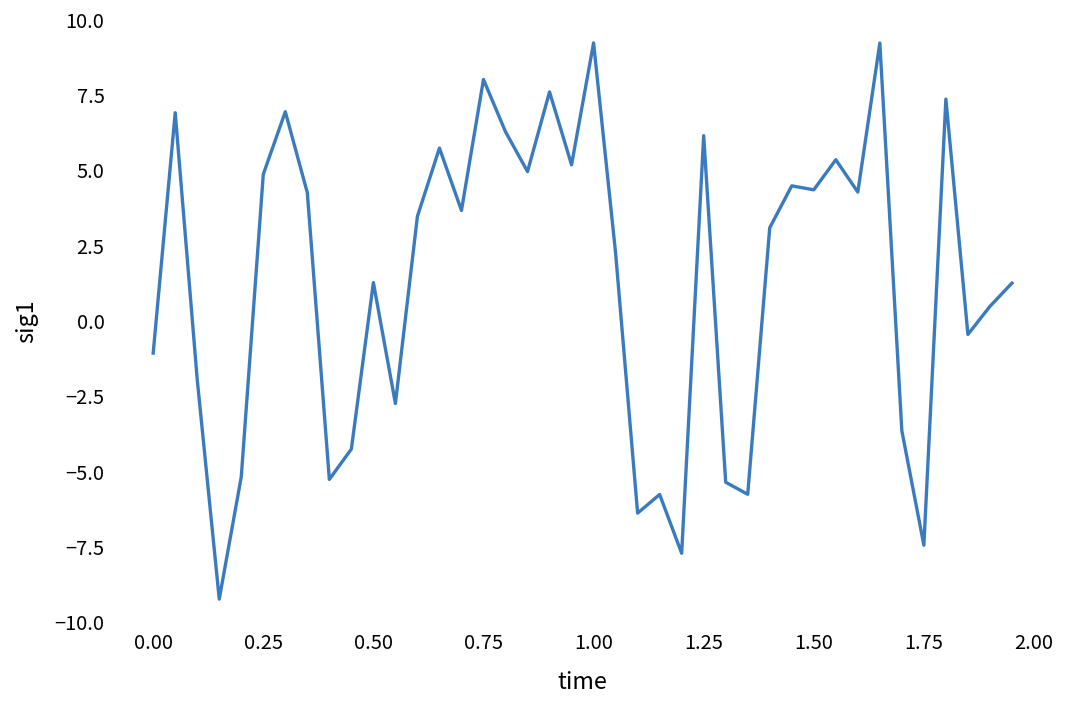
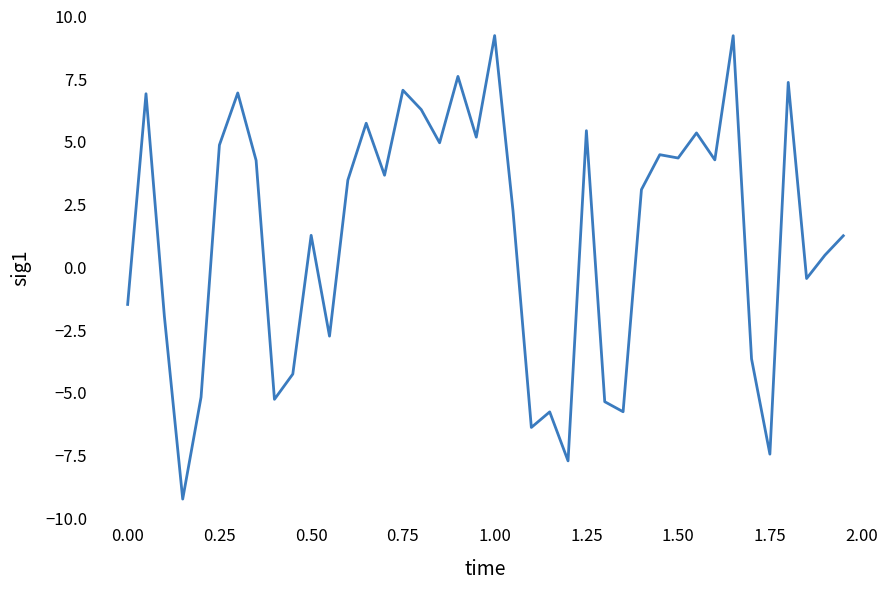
  {
-   "0.00": -1.1,
+   "0.00": -1.5,
    "0.25": 4.9,
    "0.50": 1.3,
-   "0.75": 8.0,
+   "0.75": 7.0,
    "1.00": 9.2,
-   "1.25": 6.1,
+   "1.25": 5.4,
    "1.50": 4.3,
    "1.75": -7.5
  }
